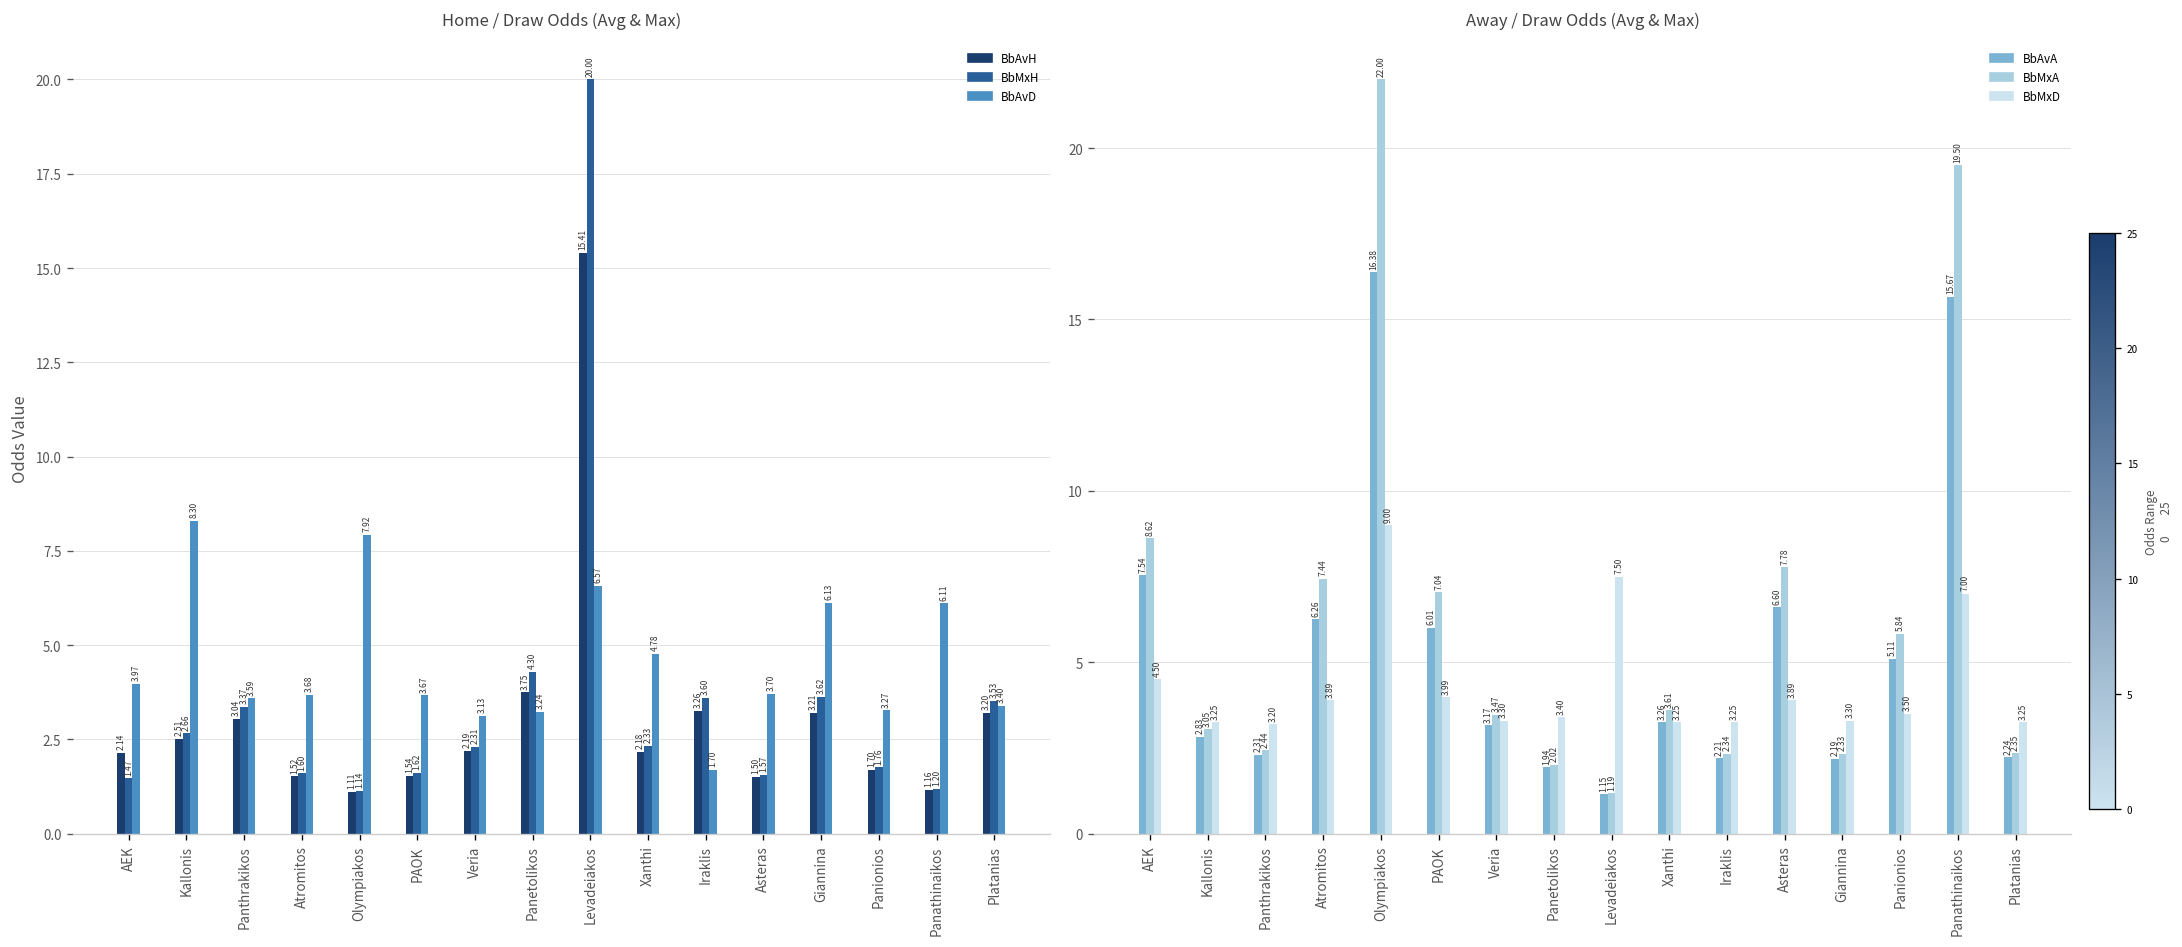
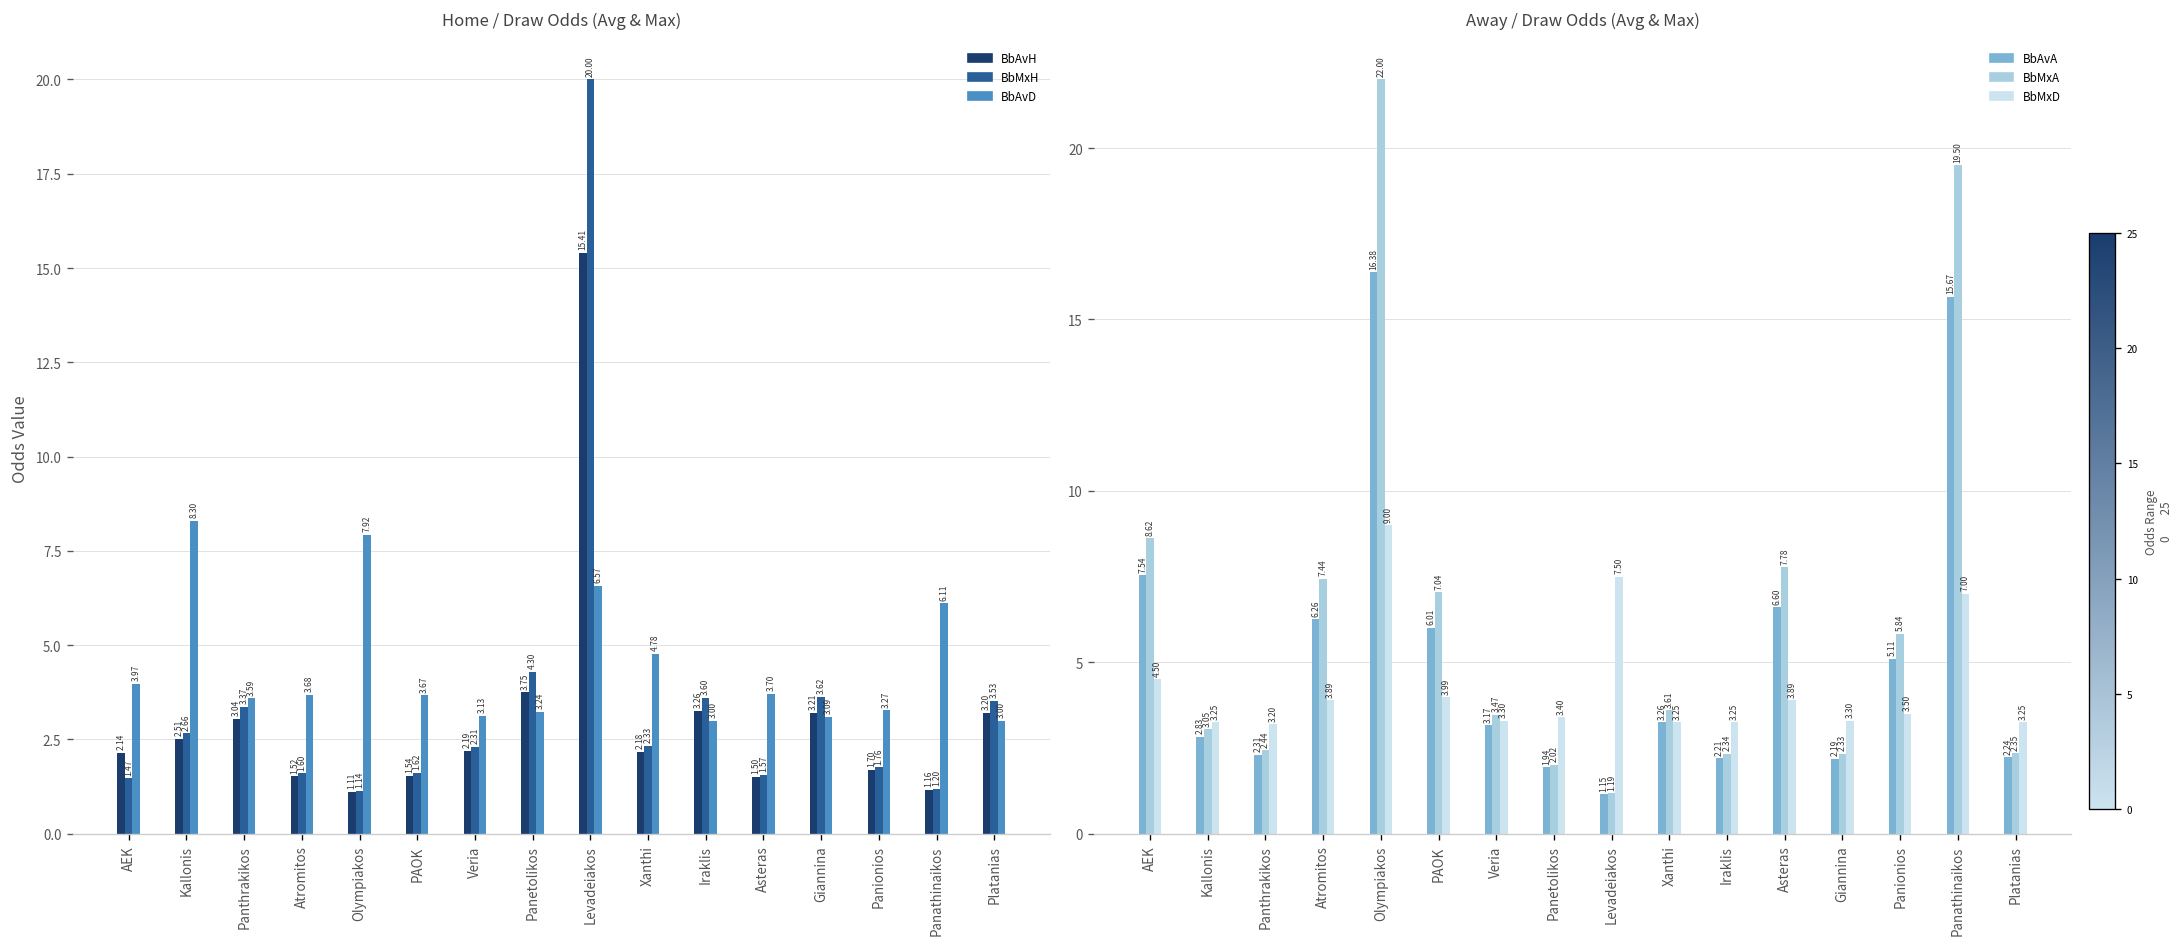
  {
    "Home / Draw Odds (Avg & Max)": {
      "BbAvD": {
        "AEK": 3.97,
        "Kallonis": 8.30,
        "Panthrakikos": 3.59,
        "Atromitos": 3.68,
        "Olympiakos": 7.92,
        "PAOK": 3.67,
        "Veria": 3.13,
        "Panetolikos": 3.24,
        "Levadeiakos": 6.57,
        "Xanthi": 4.78,
-       "Iraklis": 1.70,
+       "Iraklis": 3.00,
        "Asteras": 3.70,
-       "Giannina": 6.13,
+       "Giannina": 3.09,
        "Panionios": 3.27,
        "Panathinaikos": 6.11,
-       "Platanias": 3.40
+       "Platanias": 3.00
      }
    }
  }
